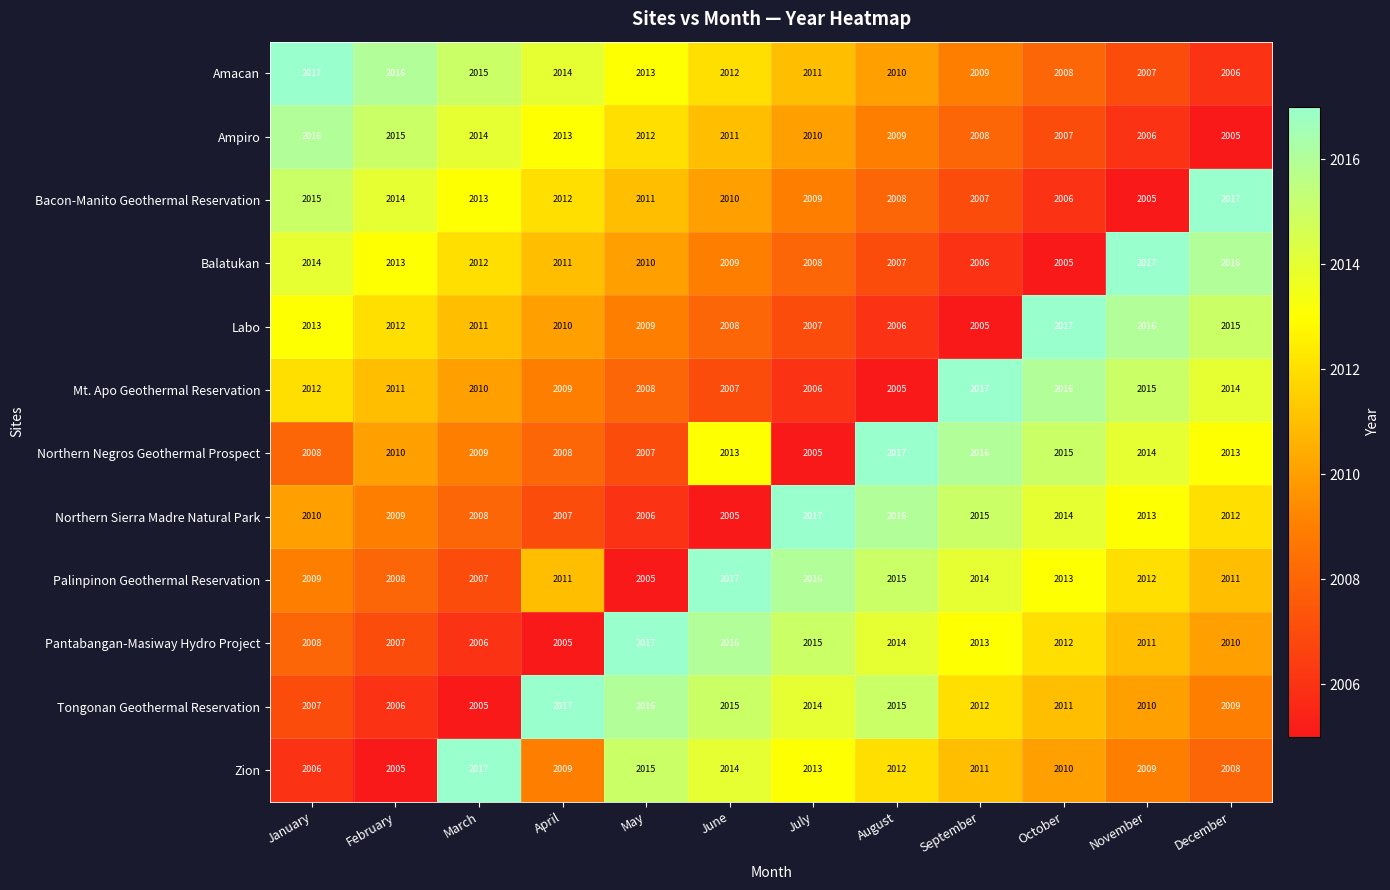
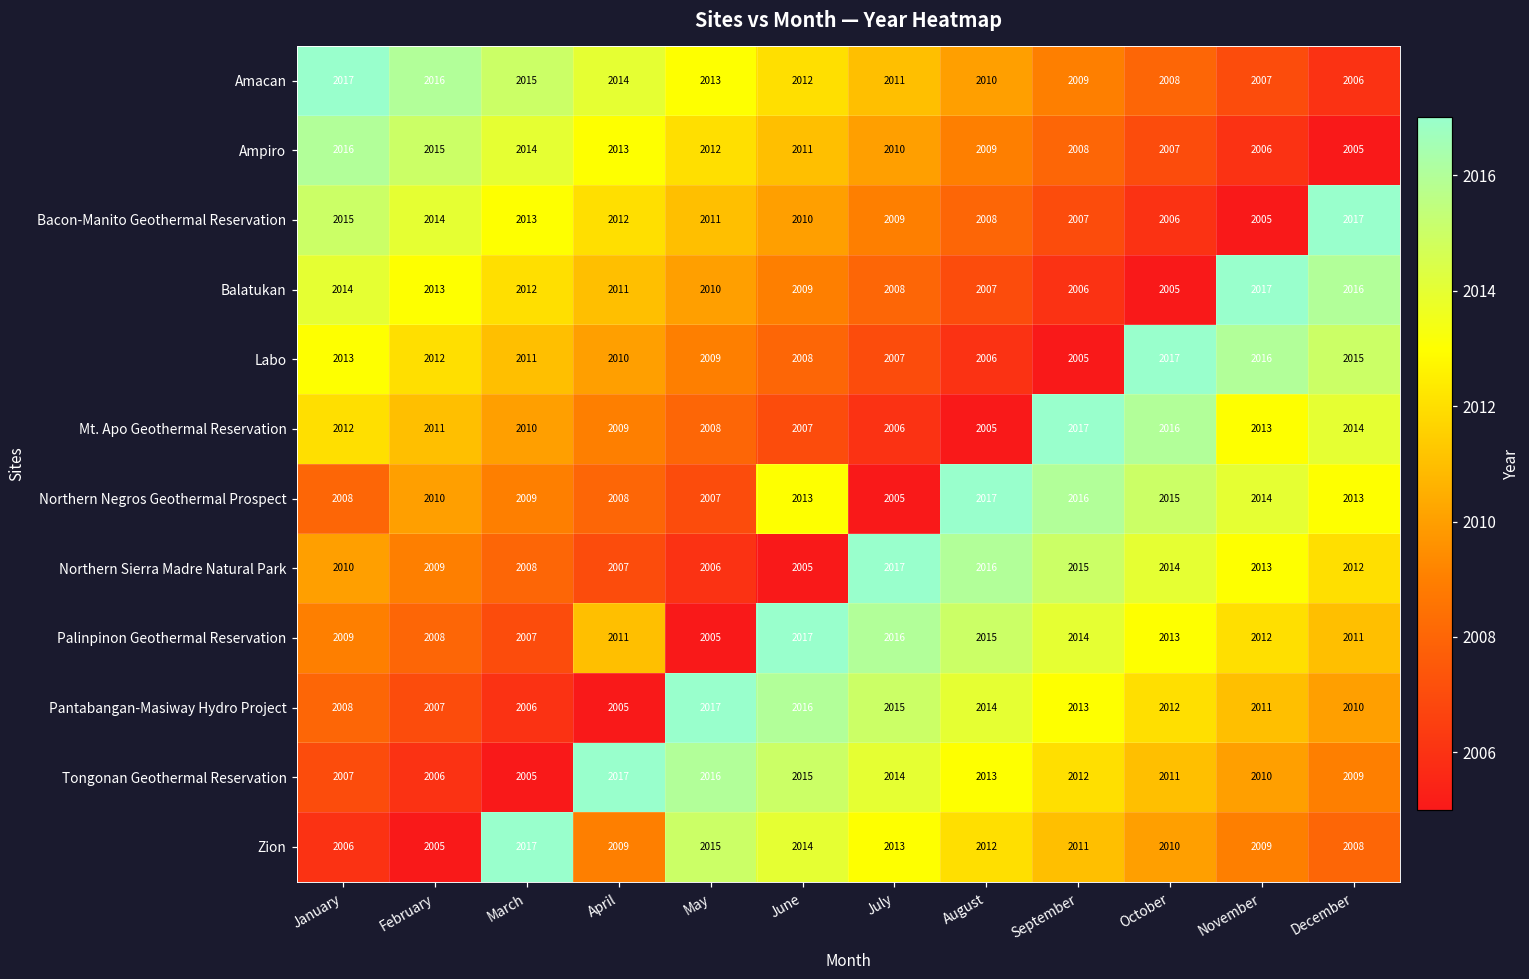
  {
    "Amacan": {
      "January": 2017,
      "February": 2016,
      "March": 2015,
      "April": 2014,
      "May": 2013,
      "June": 2012,
      "July": 2011,
      "August": 2010,
      "September": 2009,
      "October": 2008,
      "November": 2007,
      "December": 2006
    },
    "Ampiro": {
      "January": 2016,
      "February": 2015,
      "March": 2014,
      "April": 2013,
      "May": 2012,
      "June": 2011,
      "July": 2010,
      "August": 2009,
      "September": 2008,
      "October": 2007,
      "November": 2006,
      "December": 2005
    },
    "Bacon-Manito Geothermal Reservation": {
      "January": 2015,
      "February": 2014,
      "March": 2013,
      "April": 2012,
      "May": 2011,
      "June": 2010,
      "July": 2009,
      "August": 2008,
      "September": 2007,
      "October": 2006,
      "November": 2005,
      "December": 2017
    },
    "Balatukan": {
      "January": 2014,
      "February": 2013,
      "March": 2012,
      "April": 2011,
      "May": 2010,
      "June": 2009,
      "July": 2008,
      "August": 2007,
      "September": 2006,
      "October": 2005,
      "November": 2017,
      "December": 2016
    },
    "Labo": {
      "January": 2013,
      "February": 2012,
      "March": 2011,
      "April": 2010,
      "May": 2009,
      "June": 2008,
      "July": 2007,
      "August": 2006,
      "September": 2005,
      "October": 2017,
      "November": 2016,
      "December": 2015
    },
    "Mt. Apo Geothermal Reservation": {
      "January": 2012,
      "February": 2011,
      "March": 2010,
      "April": 2009,
      "May": 2008,
      "June": 2007,
      "July": 2006,
      "August": 2005,
      "September": 2017,
      "October": 2016,
-     "November": 2015,
+     "November": 2013,
      "December": 2014
    },
    "Northern Negros Geothermal Prospect": {
      "January": 2008,
      "February": 2010,
      "March": 2009,
      "April": 2008,
      "May": 2007,
      "June": 2013,
      "July": 2005,
      "August": 2017,
      "September": 2016,
      "October": 2015,
      "November": 2014,
      "December": 2013
    },
    "Northern Sierra Madre Natural Park": {
      "January": 2010,
      "February": 2009,
      "March": 2008,
      "April": 2007,
      "May": 2006,
      "June": 2005,
      "July": 2017,
      "August": 2016,
      "September": 2015,
      "October": 2014,
      "November": 2013,
      "December": 2012
    },
    "Palinpinon Geothermal Reservation": {
      "January": 2009,
      "February": 2008,
      "March": 2007,
      "April": 2011,
      "May": 2005,
      "June": 2017,
      "July": 2016,
      "August": 2015,
      "September": 2014,
      "October": 2013,
      "November": 2012,
      "December": 2011
    },
    "Pantabangan-Masiway Hydro Project": {
      "January": 2008,
      "February": 2007,
      "March": 2006,
      "April": 2005,
      "May": 2017,
      "June": 2016,
      "July": 2015,
      "August": 2014,
      "September": 2013,
      "October": 2012,
      "November": 2011,
      "December": 2010
    },
    "Tongonan Geothermal Reservation": {
      "January": 2007,
      "February": 2006,
      "March": 2005,
      "April": 2017,
      "May": 2016,
      "June": 2015,
      "July": 2014,
-     "August": 2015,
+     "August": 2013,
      "September": 2012,
      "October": 2011,
      "November": 2010,
      "December": 2009
    },
    "Zion": {
      "January": 2006,
      "February": 2005,
      "March": 2017,
      "April": 2009,
      "May": 2015,
      "June": 2014,
      "July": 2013,
      "August": 2012,
      "September": 2011,
      "October": 2010,
      "November": 2009,
      "December": 2008
    }
  }
